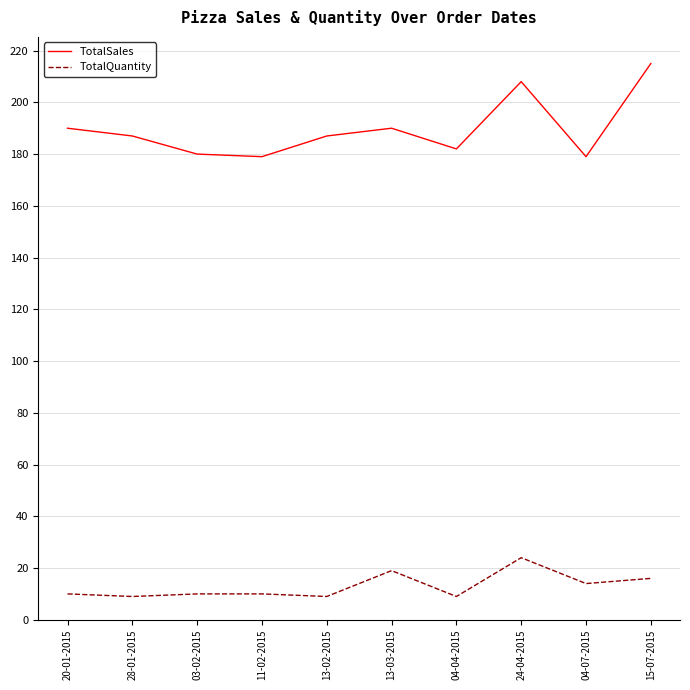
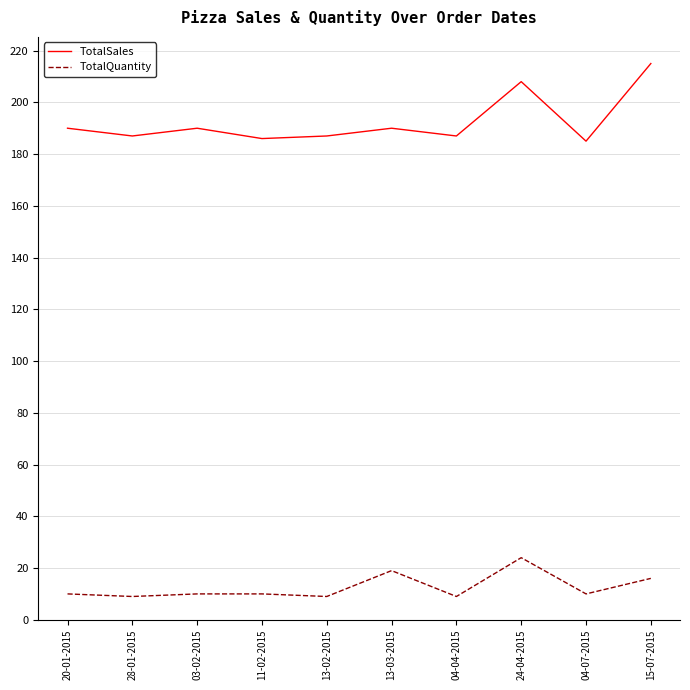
  {
    "TotalSales": {
      "20-01-2015": 190,
      "28-01-2015": 187,
-     "03-02-2015": 180,
-     "11-02-2015": 179,
+     "03-02-2015": 190,
+     "11-02-2015": 186,
      "13-02-2015": 187,
      "13-03-2015": 190,
-     "04-04-2015": 182,
+     "04-04-2015": 187,
      "24-04-2015": 208,
-     "04-07-2015": 179,
+     "04-07-2015": 185,
      "15-07-2015": 215
    },
    "TotalQuantity": {
      "20-01-2015": 10,
      "28-01-2015": 9,
      "03-02-2015": 10,
      "11-02-2015": 10,
      "13-02-2015": 9,
      "13-03-2015": 19,
      "04-04-2015": 9,
      "24-04-2015": 24,
-     "04-07-2015": 14,
+     "04-07-2015": 10,
      "15-07-2015": 16
    }
  }
